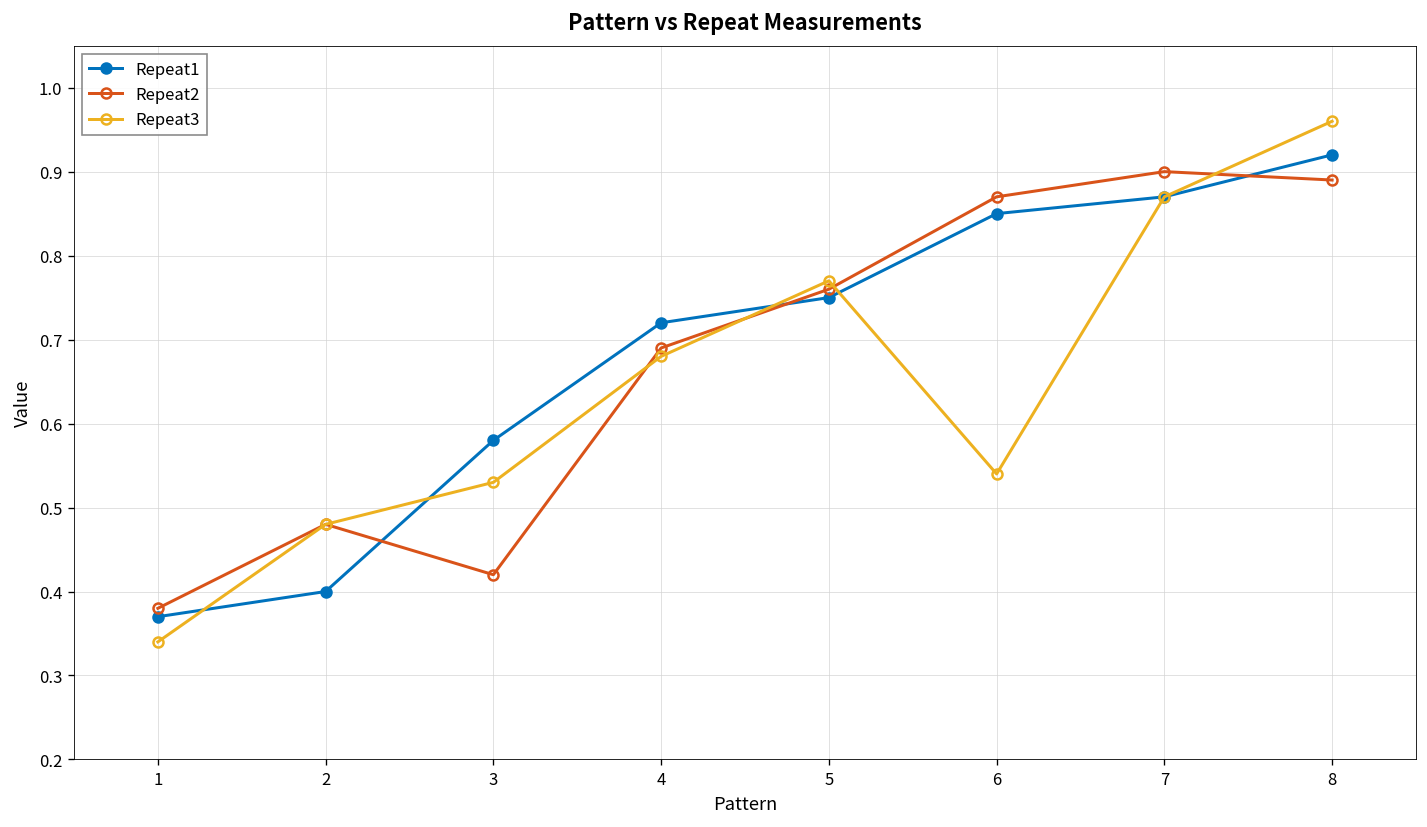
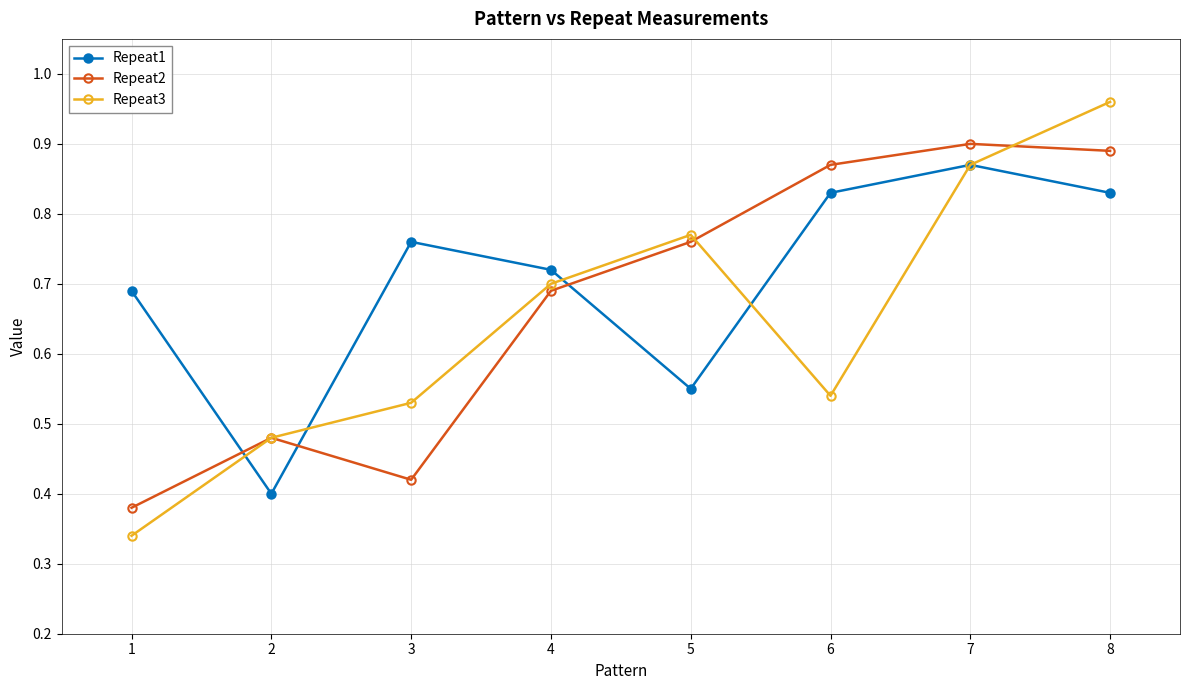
  {
    "Repeat1": {
-     "1": 0.37,
+     "1": 0.69,
      "2": 0.40,
-     "3": 0.58,
+     "3": 0.76,
      "4": 0.72,
-     "5": 0.75,
-     "6": 0.85,
-     "8": 0.92
+     "5": 0.55,
+     "6": 0.83,
+     "8": 0.83
    },
    "Repeat2": {
      "1": 0.38,
      "3": 0.42,
      "4": 0.69,
      "5": 0.76,
      "6": 0.87,
      "7": 0.90,
      "8": 0.89
    },
    "Repeat3": {
      "1": 0.34,
      "3": 0.53,
-     "4": 0.68,
+     "4": 0.70,
      "5": 0.77,
      "6": 0.54,
      "8": 0.96
    }
  }
